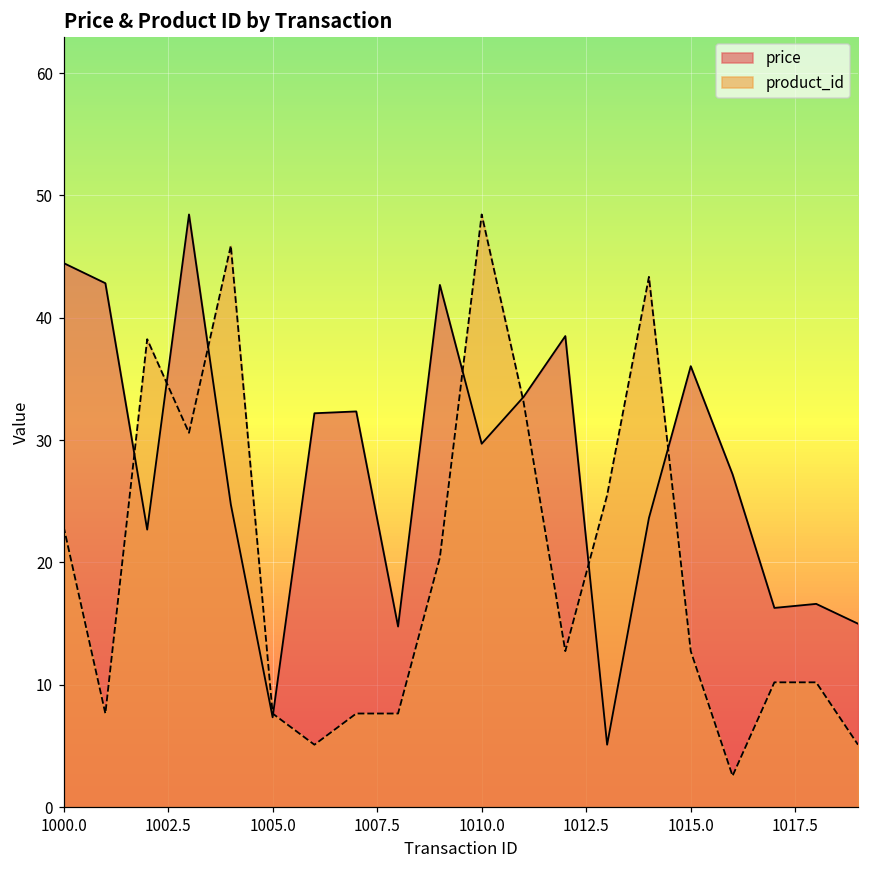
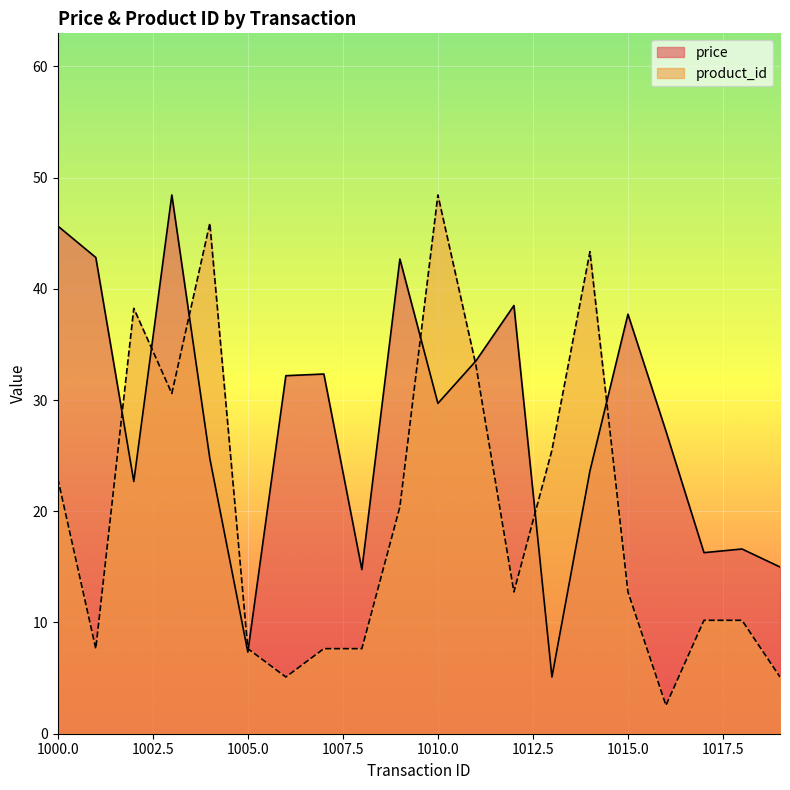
  {
    "price": {
-     "1000.0": 44.5,
+     "1000.0": 45.7,
      "1005.0": 7.3,
      "1010.0": 29.7,
-     "1015.0": 36.0
+     "1015.0": 37.7
    },
    "product_id": {
      "1000.0": 22.9,
      "1005.0": 7.6,
      "1010.0": 48.4,
      "1015.0": 12.7
    }
  }
